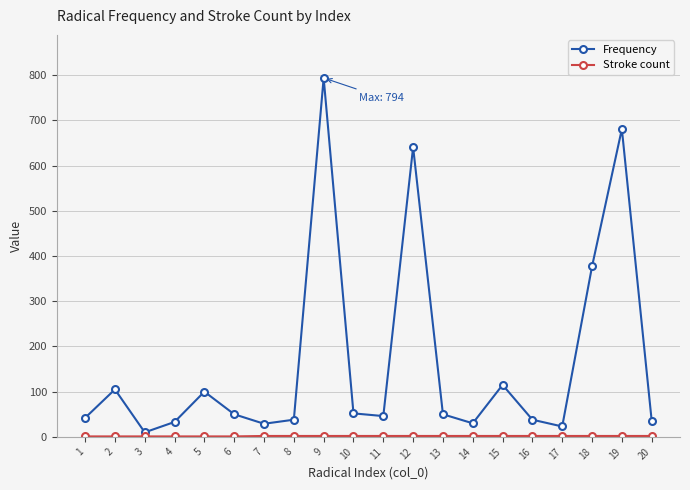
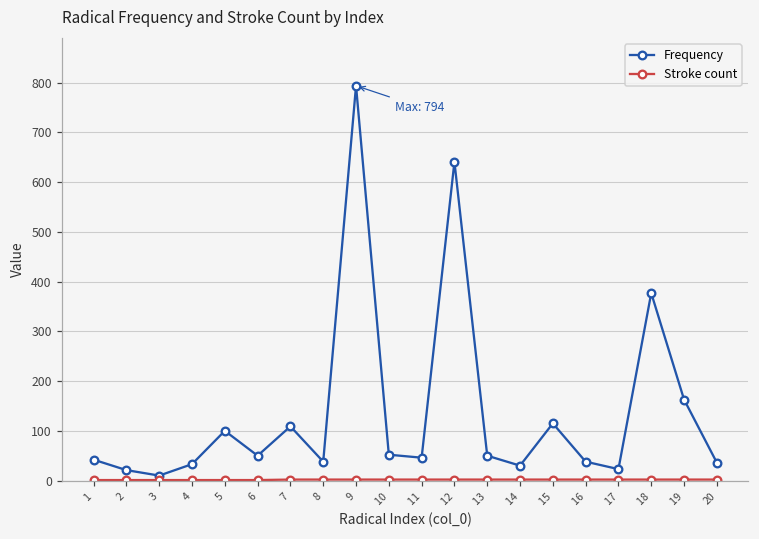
  {
    "Frequency": {
      "1": 40,
-     "2": 110,
+     "2": 20,
      "3": 10,
      "4": 30,
      "5": 100,
      "6": 50,
-     "7": 30,
+     "7": 110,
      "8": 40,
      "10": 50,
      "11": 50,
      "12": 640,
      "13": 50,
      "14": 30,
      "15": 120,
      "16": 40,
      "17": 20,
      "18": 380,
-     "19": 680,
+     "19": 160,
      "20": 40
    },
    "Stroke count": {
      "1": 0,
      "2": 0,
      "3": 0,
      "4": 0,
      "5": 0,
      "6": 0,
      "7": 0,
      "8": 0,
      "9": 0,
      "10": 0,
      "11": 0,
      "12": 0,
      "13": 0,
      "14": 0,
      "15": 0,
      "16": 0,
      "17": 0,
      "18": 0,
      "19": 0,
      "20": 0
    }
  }
